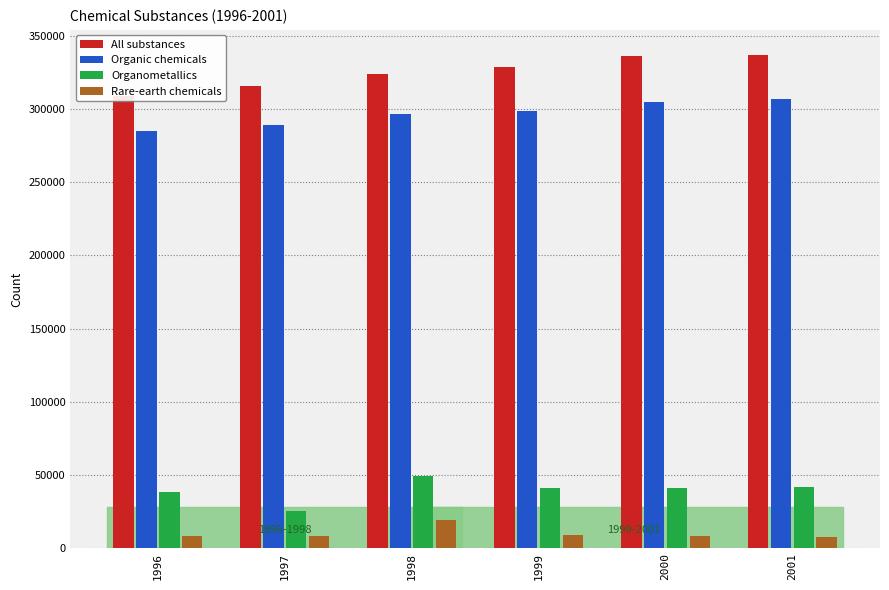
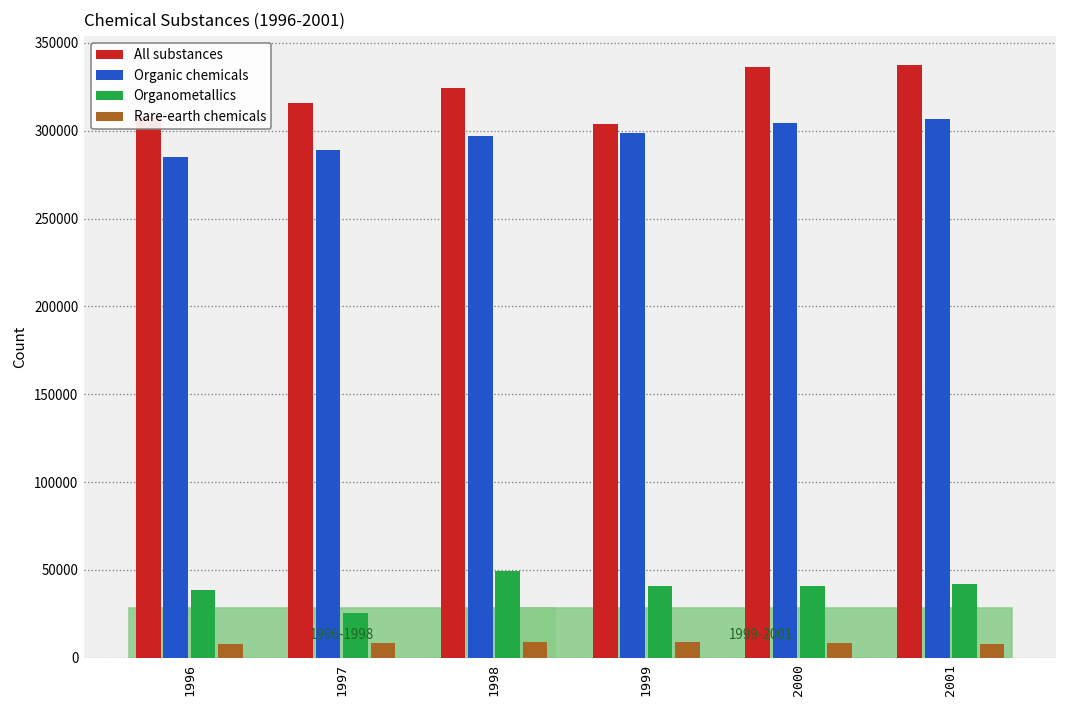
  {
    "All substances": {
      "1997": 316000,
      "1998": 324000,
-     "1999": 329000,
+     "1999": 304000,
      "2001": 337000
    },
    "Organic chemicals": {
      "1996": 285000,
      "1997": 289000,
      "1998": 297000,
      "1999": 299000,
      "2000": 305000,
      "2001": 307000
    },
    "Organometallics": {
      "1996": 39000,
      "1997": 26000,
      "1998": 49000,
      "1999": 41000,
      "2000": 41000,
      "2001": 42000
    },
    "Rare-earth chemicals": {
      "1996": 8000,
-     "1998": 19000,
+     "1998": 9000,
      "1999": 9000,
      "2000": 8000,
      "2001": 8000
    }
  }
